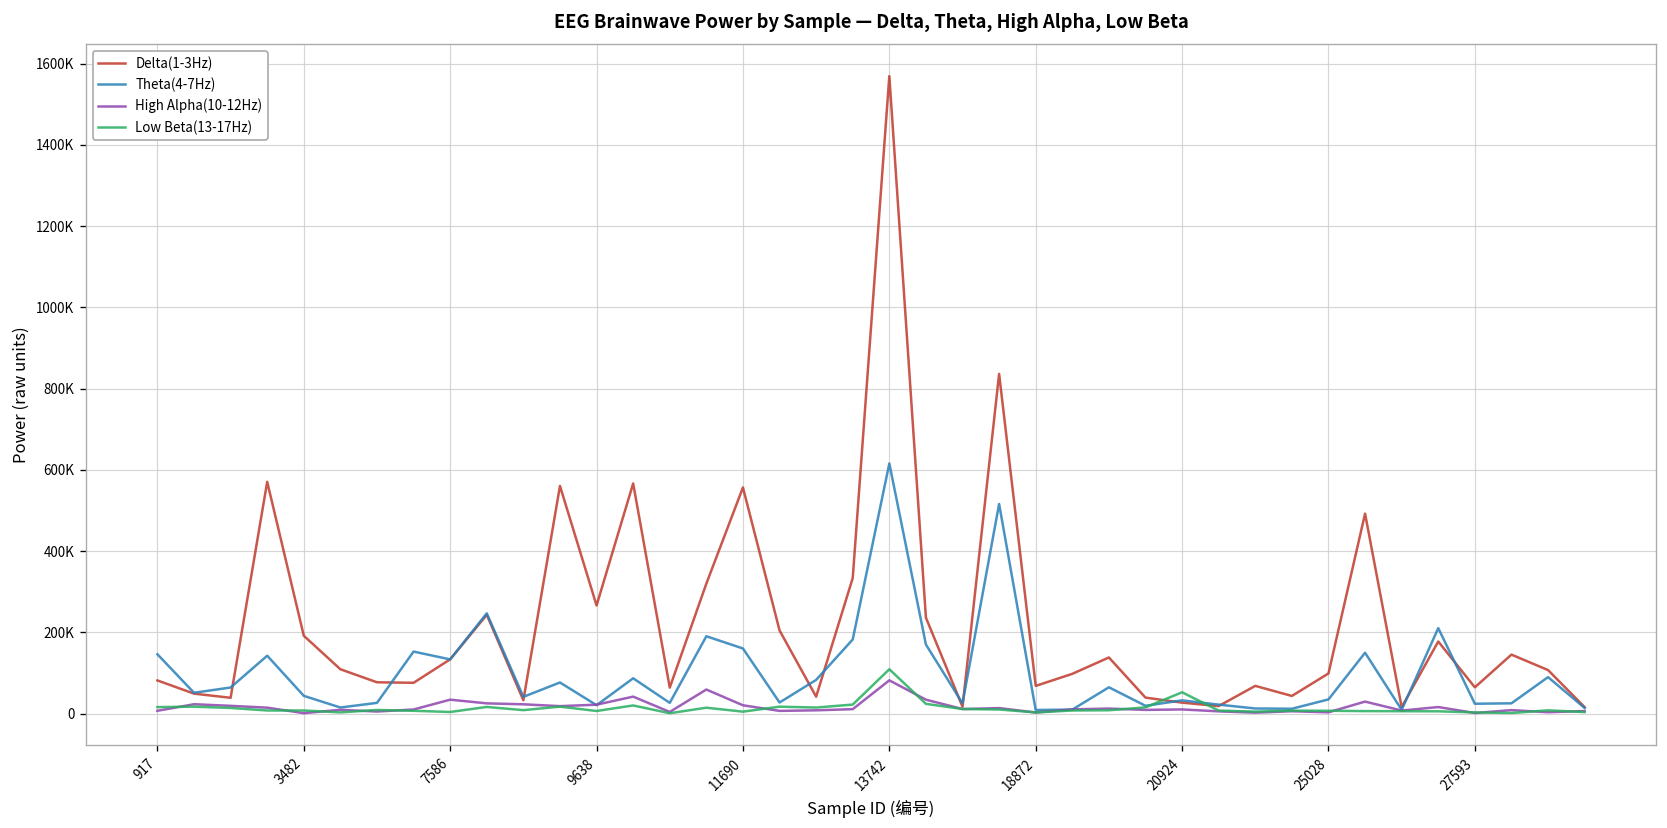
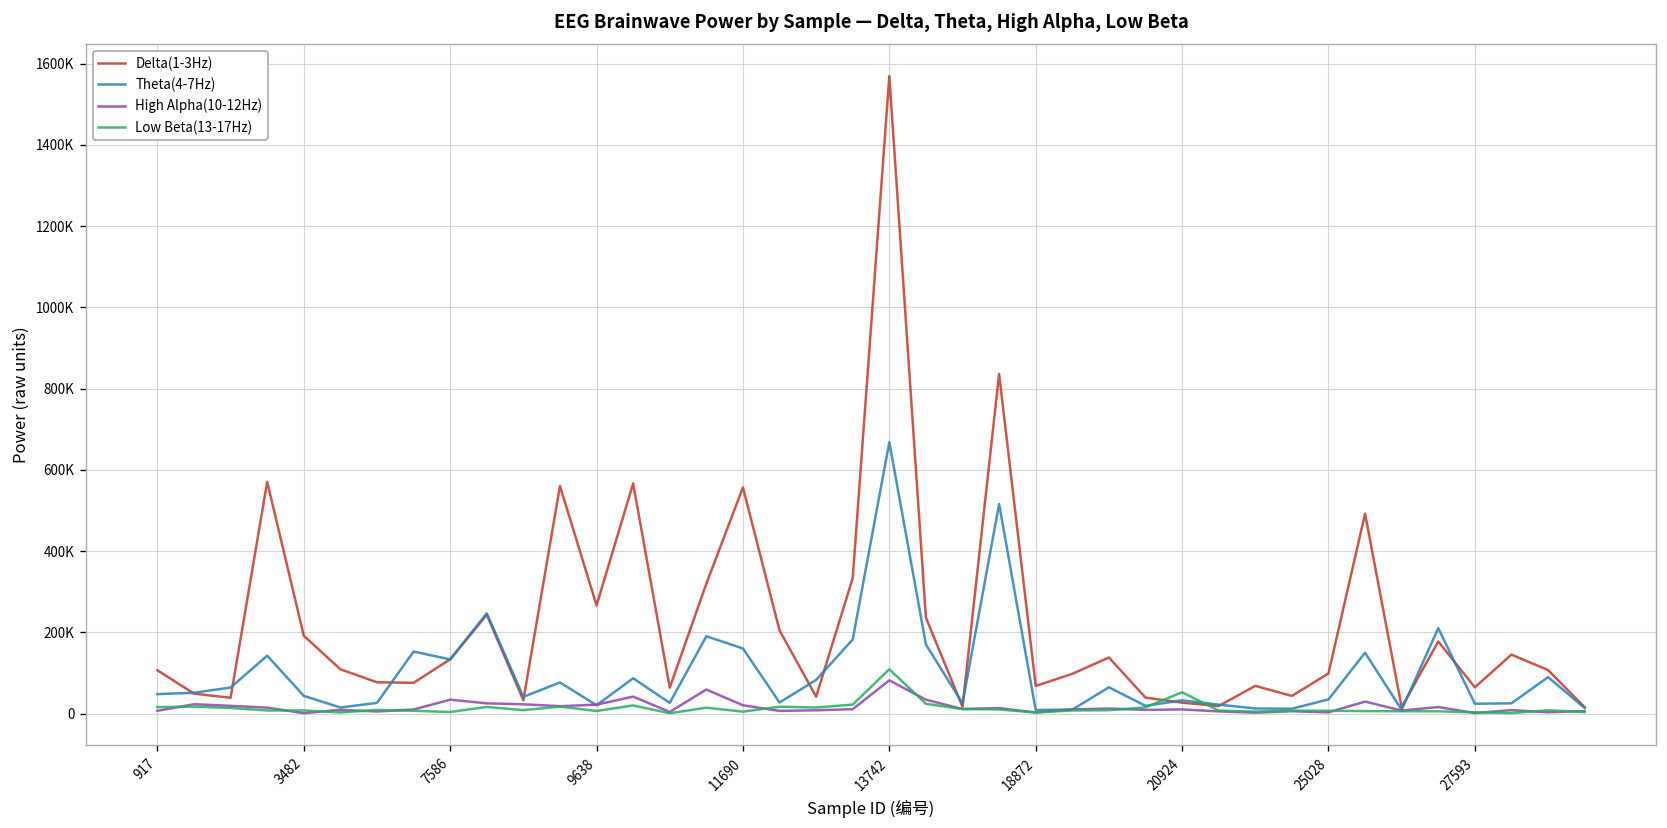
  {
    "Delta(1-3Hz)": {
-     "917": 80000,
+     "917": 110000,
      "3482": 190000,
      "9638": 270000,
      "11690": 560000,
      "13742": 1570000,
      "18872": 70000,
      "25028": 100000,
      "27593": 70000
    },
    "Theta(4-7Hz)": {
-     "917": 150000,
+     "917": 50000,
      "3482": 40000,
      "11690": 160000,
-     "13742": 620000,
+     "13742": 670000,
      "25028": 40000,
      "27593": 20000
    },
    "High Alpha(10-12Hz)": {
      "917": 10000,
      "7586": 30000,
      "11690": 20000,
      "13742": 80000,
      "20924": 10000
    },
    "Low Beta(13-17Hz)": {
      "917": 20000,
      "7586": 0,
      "9638": 10000,
      "11690": 10000,
      "13742": 110000,
      "20924": 50000
    }
  }
